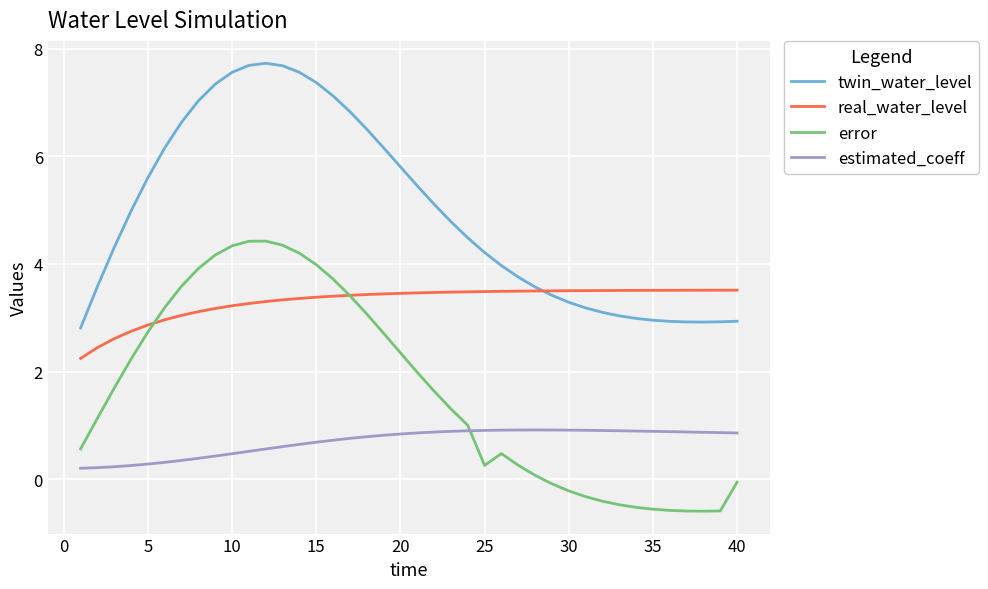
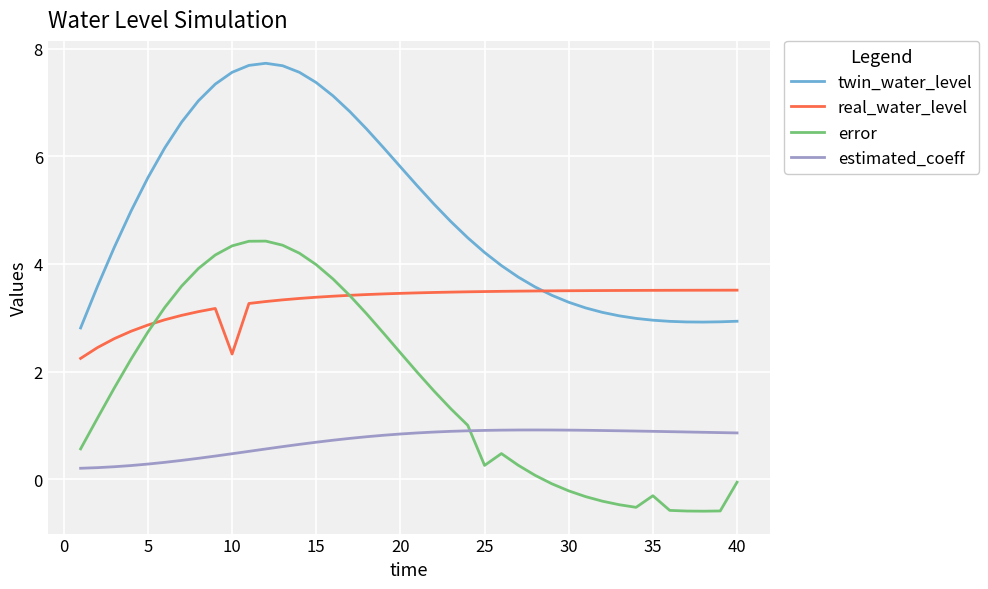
  {
    "real_water_level": {
      "5": 2.9,
-     "10": 3.2,
+     "10": 2.3,
      "15": 3.4,
      "20": 3.5,
      "25": 3.5,
      "30": 3.5,
      "35": 3.5,
      "40": 3.5
    },
    "error": {
      "5": 2.7,
      "10": 4.3,
      "15": 4.0,
      "20": 2.3,
      "25": 0.3,
      "30": -0.2,
-     "35": -0.6,
+     "35": -0.3,
      "40": -0.1
    }
  }
